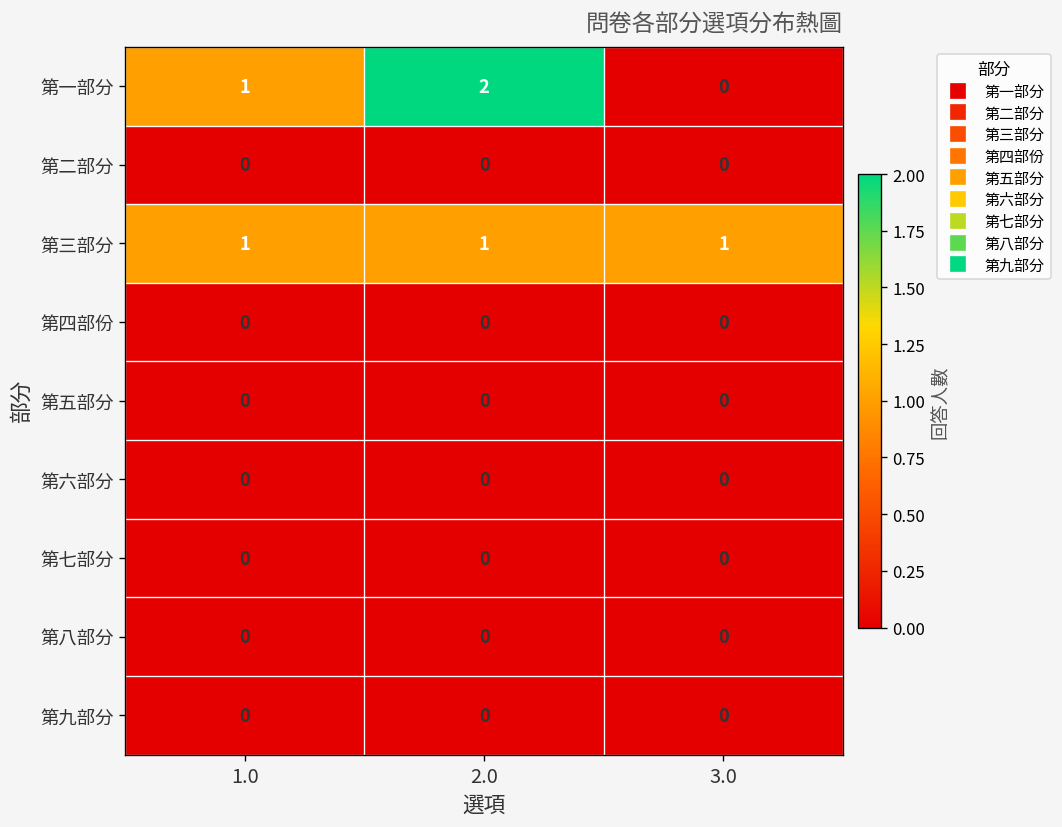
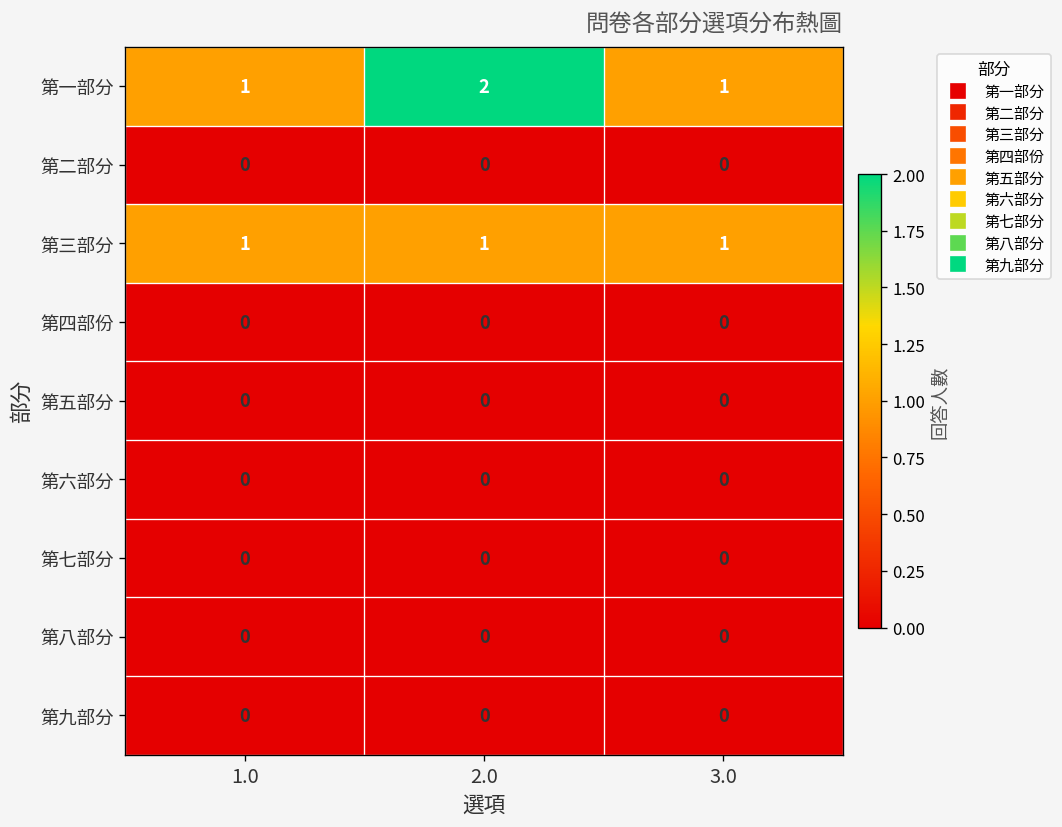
  {
    "第一部分": {
      "1.0": 1,
      "2.0": 2,
-     "3.0": 0
+     "3.0": 1
    },
    "第二部分": {
      "1.0": 0,
      "2.0": 0,
      "3.0": 0
    },
    "第三部分": {
      "1.0": 1,
      "2.0": 1,
      "3.0": 1
    },
    "第四部份": {
      "1.0": 0,
      "2.0": 0,
      "3.0": 0
    },
    "第五部分": {
      "1.0": 0,
      "2.0": 0,
      "3.0": 0
    },
    "第六部分": {
      "1.0": 0,
      "2.0": 0,
      "3.0": 0
    },
    "第七部分": {
      "1.0": 0,
      "2.0": 0,
      "3.0": 0
    },
    "第八部分": {
      "1.0": 0,
      "2.0": 0,
      "3.0": 0
    },
    "第九部分": {
      "1.0": 0,
      "2.0": 0,
      "3.0": 0
    }
  }
